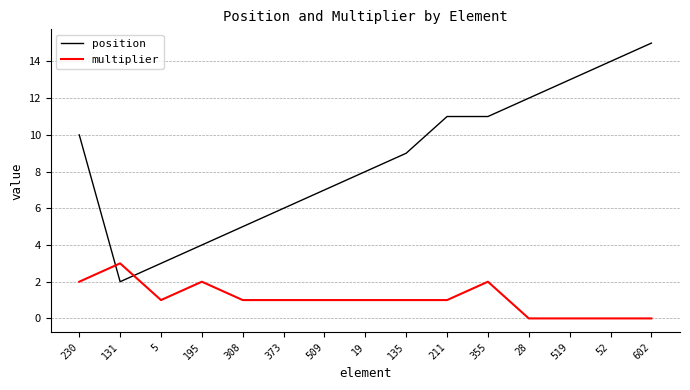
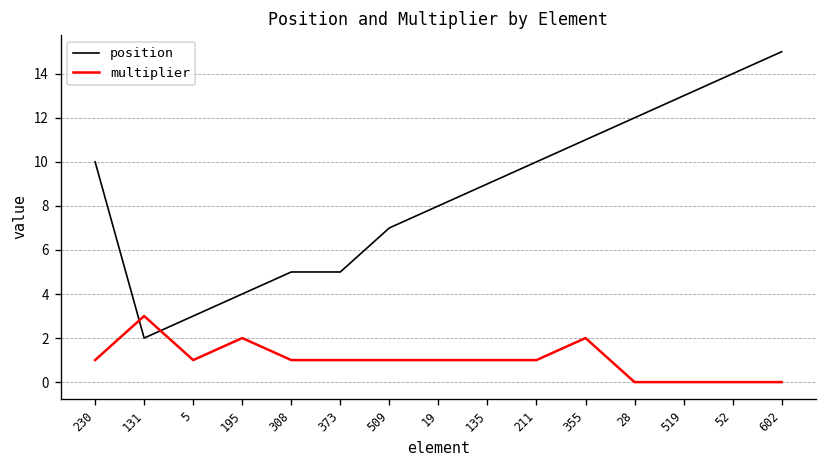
  {
    "position": {
      "230": 10,
      "131": 2,
      "5": 3,
      "195": 4,
      "308": 5,
-     "373": 6,
+     "373": 5,
      "509": 7,
      "19": 8,
      "135": 9,
-     "211": 11,
+     "211": 10,
      "355": 11,
      "28": 12,
      "519": 13,
      "52": 14,
      "602": 15
    },
    "multiplier": {
-     "230": 2,
+     "230": 1,
      "131": 3,
      "5": 1,
      "195": 2,
      "308": 1,
      "373": 1,
      "509": 1,
      "19": 1,
      "135": 1,
      "211": 1,
      "355": 2,
      "28": 0,
      "519": 0,
      "52": 0,
      "602": 0
    }
  }
